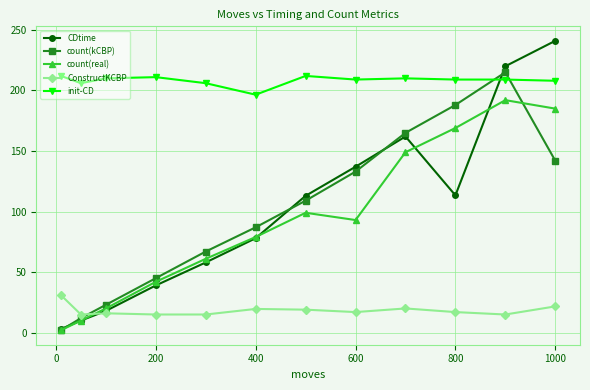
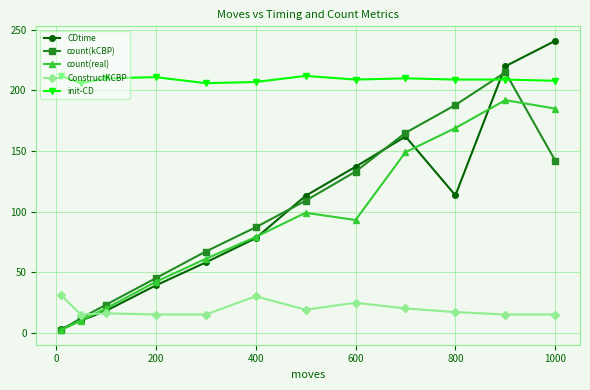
  {
    "CDtime": {
      "200": 39,
      "600": 137,
      "800": 113,
      "1000": 241
    },
    "count(kCBP)": {
      "200": 45,
      "400": 87,
      "600": 133,
      "800": 188,
      "1000": 142
    },
    "count(real)": {
      "200": 42,
      "600": 93,
      "800": 169,
      "1000": 185
    },
    "ConstructKCBP": {
      "200": 15,
-     "400": 20,
-     "600": 17,
+     "400": 30,
+     "600": 25,
      "800": 17,
-     "1000": 22
+     "1000": 15
    },
    "init-CD": {
      "200": 211,
-     "400": 197,
+     "400": 207,
      "600": 209,
      "800": 209,
      "1000": 208
    }
  }
